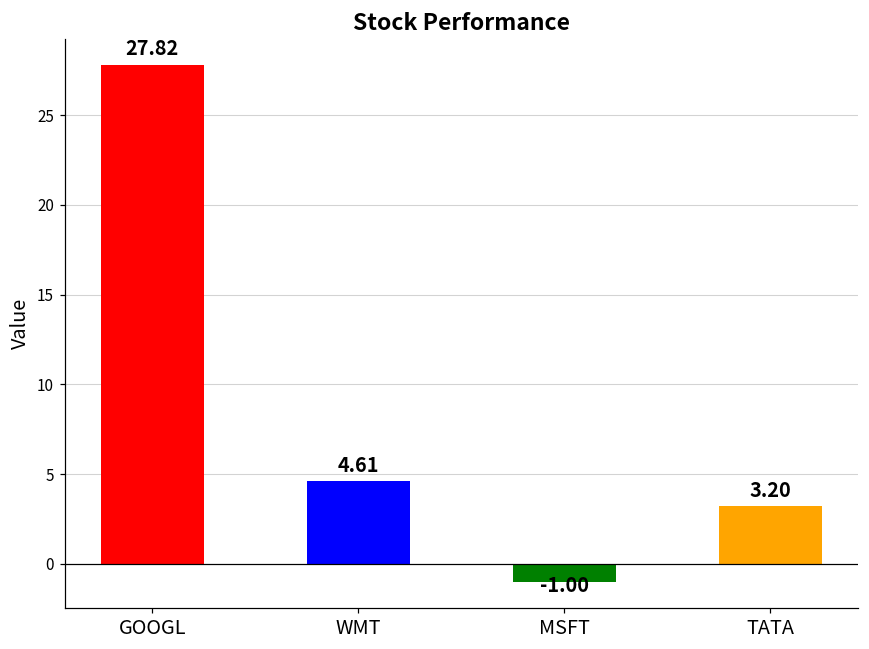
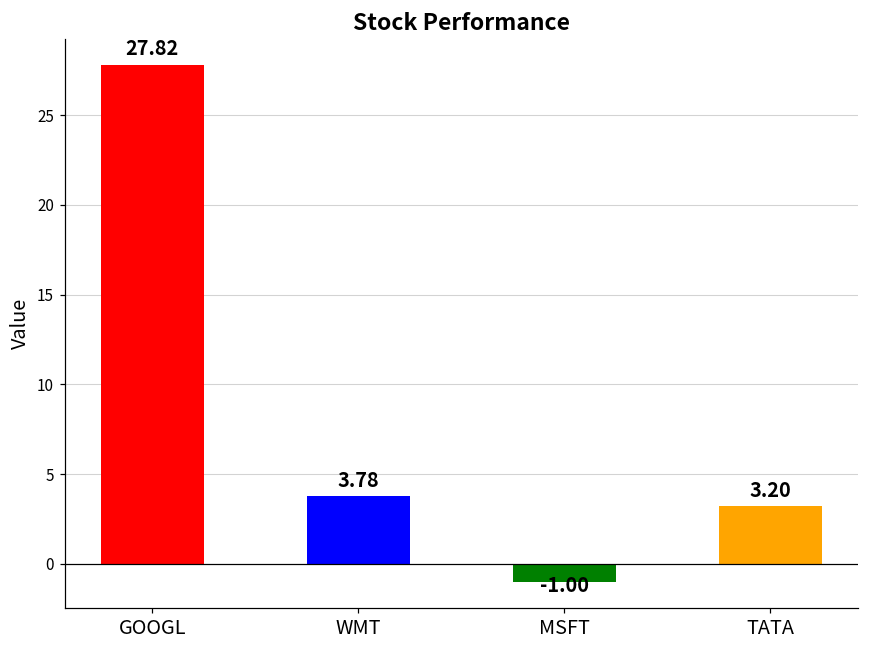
  {
    "GOOGL": 27.82,
-   "WMT": 4.61,
+   "WMT": 3.78,
    "MSFT": -1.00,
    "TATA": 3.20
  }
